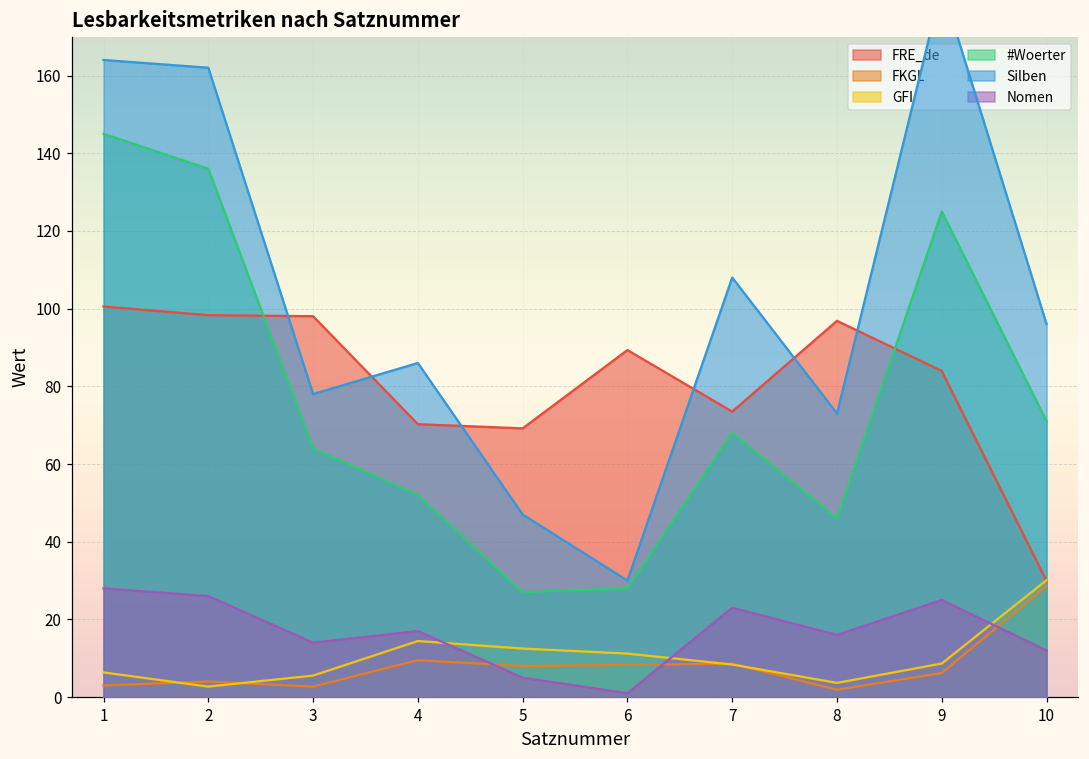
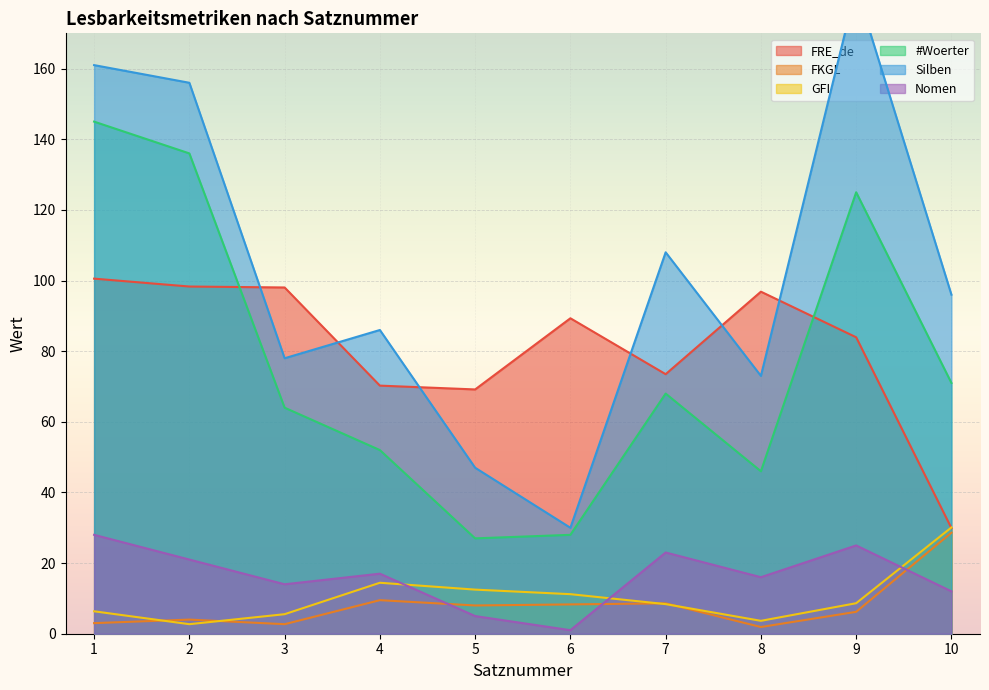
  {
    "GFI": {
      "1": 6,
      "2": 3,
      "3": 6,
      "4": 14,
      "5": 12,
      "6": 11,
      "8": 4,
      "9": 9
    },
    "#Woerter": {
      "1": 145,
      "2": 136,
      "3": 64,
      "4": 52,
      "5": 27,
      "6": 28,
      "7": 68,
      "8": 46,
      "9": 125,
      "10": 71
    },
    "Silben": {
-     "1": 164,
-     "2": 162,
+     "1": 161,
+     "2": 156,
      "3": 78,
      "4": 86,
      "5": 47,
      "6": 30,
      "7": 108,
      "8": 73,
      "10": 96
    },
    "Nomen": {
      "1": 28,
-     "2": 26,
+     "2": 21,
      "3": 14,
      "4": 17,
      "5": 5,
      "6": 1,
      "7": 23,
      "8": 16,
      "9": 25,
      "10": 12
    }
  }
